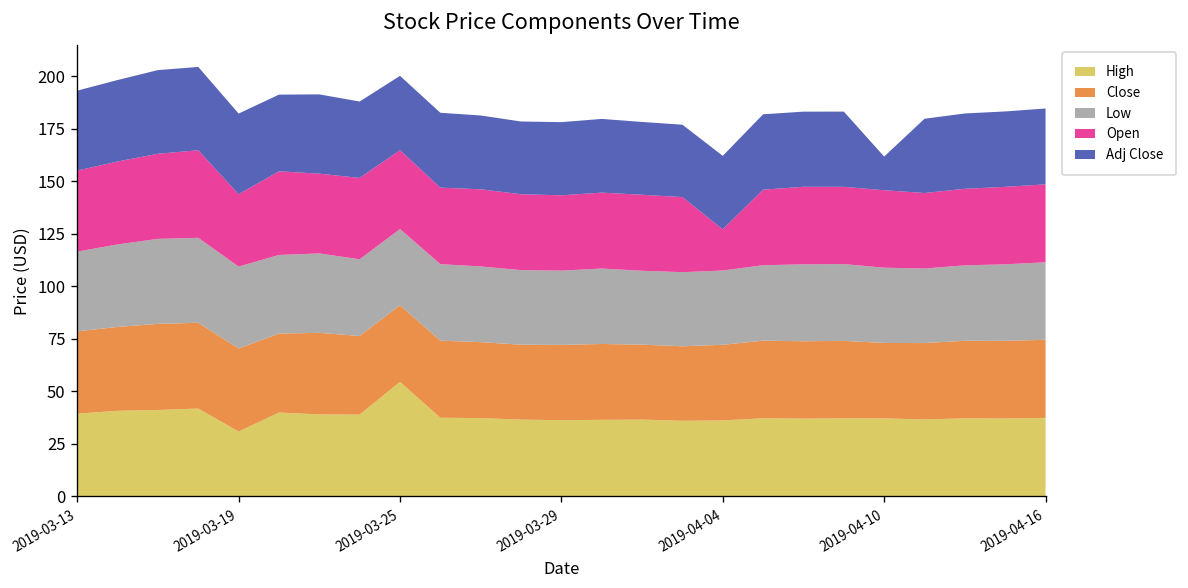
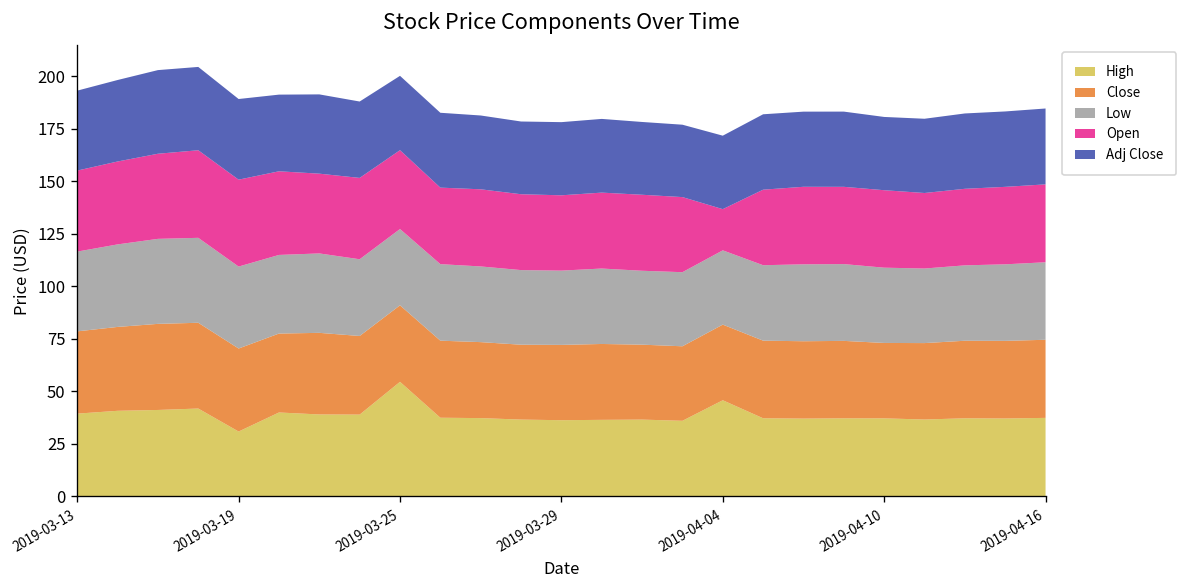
  {
    "High": {
      "2019-03-13": 39,
      "2019-03-19": 31,
      "2019-03-25": 54,
      "2019-03-29": 36,
-     "2019-04-04": 36,
+     "2019-04-04": 46,
      "2019-04-10": 37,
      "2019-04-16": 37
    },
    "Close": {
      "2019-03-13": 39,
      "2019-03-19": 40,
      "2019-03-25": 36,
      "2019-03-29": 36,
      "2019-04-04": 36,
      "2019-04-10": 36,
      "2019-04-16": 37
    },
    "Low": {
      "2019-03-13": 38,
      "2019-03-19": 39,
      "2019-03-25": 36,
      "2019-03-29": 35,
      "2019-04-04": 35,
      "2019-04-10": 36,
      "2019-04-16": 37
    },
    "Open": {
      "2019-03-13": 39,
-     "2019-03-19": 34,
+     "2019-03-19": 41,
      "2019-03-25": 38,
      "2019-03-29": 36,
      "2019-04-04": 20,
      "2019-04-10": 37,
      "2019-04-16": 37
    },
    "Adj Close": {
      "2019-03-13": 38,
      "2019-03-19": 38,
      "2019-03-25": 35,
      "2019-03-29": 35,
      "2019-04-04": 35,
-     "2019-04-10": 16,
+     "2019-04-10": 35,
      "2019-04-16": 36
    }
  }
